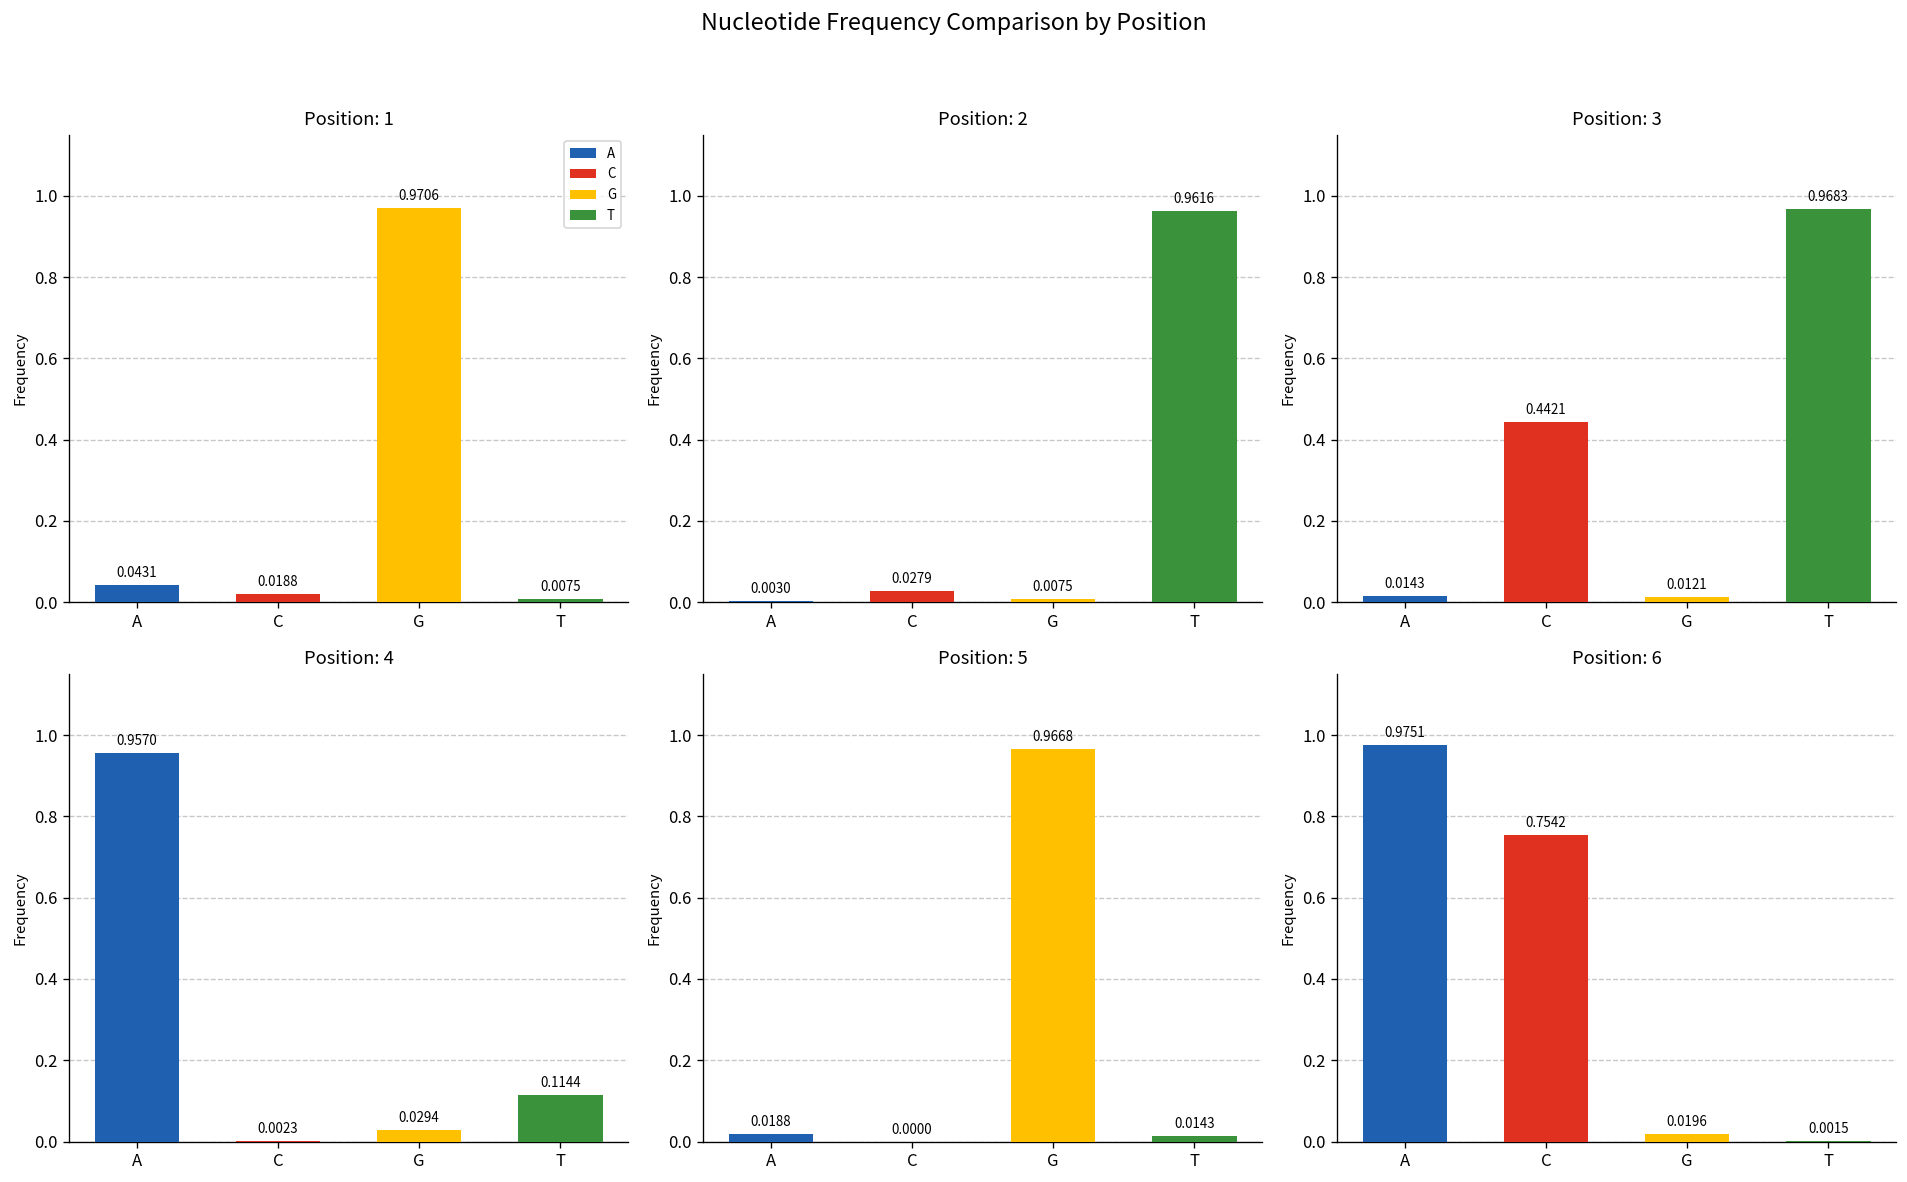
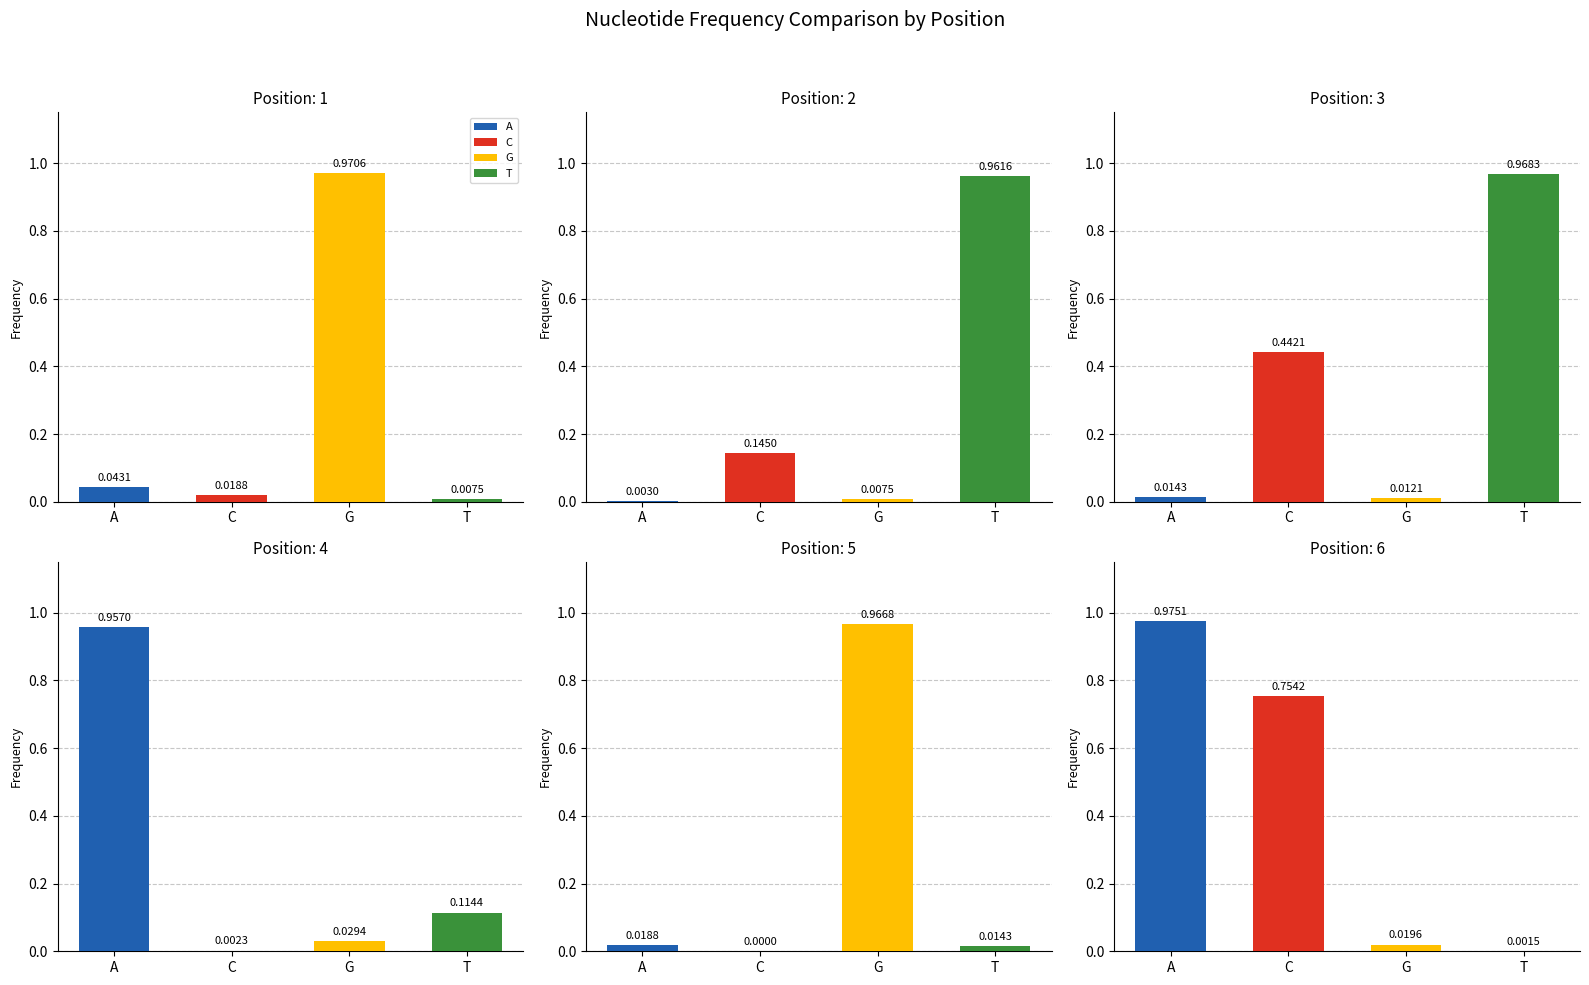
  {
    "Position: 1": {
      "A": 0.0431,
      "C": 0.0188,
      "G": 0.9706,
      "T": 0.0075
    },
    "Position: 2": {
      "A": 0.0030,
-     "C": 0.0279,
+     "C": 0.1450,
      "G": 0.0075,
      "T": 0.9616
    },
    "Position: 3": {
      "A": 0.0143,
      "C": 0.4421,
      "G": 0.0121,
      "T": 0.9683
    },
    "Position: 4": {
      "A": 0.9570,
      "C": 0.0023,
      "G": 0.0294,
      "T": 0.1144
    },
    "Position: 5": {
      "A": 0.0188,
      "C": 0.0000,
      "G": 0.9668,
      "T": 0.0143
    },
    "Position: 6": {
      "A": 0.9751,
      "C": 0.7542,
      "G": 0.0196,
      "T": 0.0015
    }
  }
